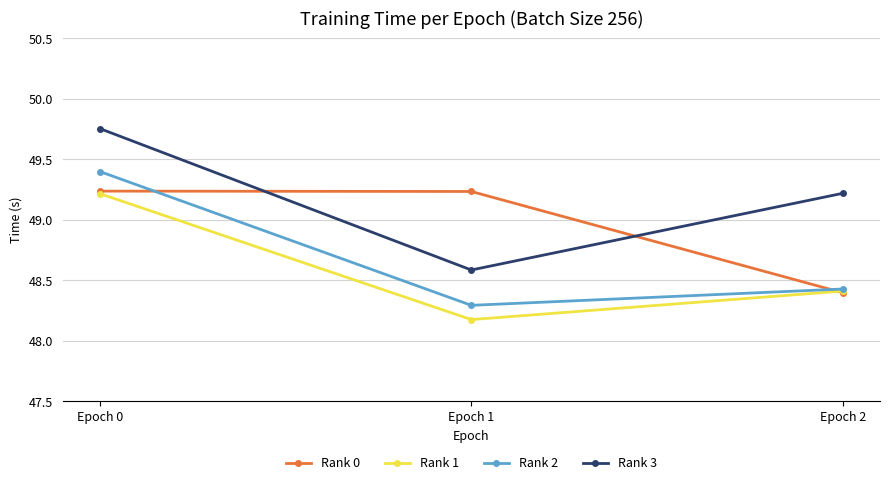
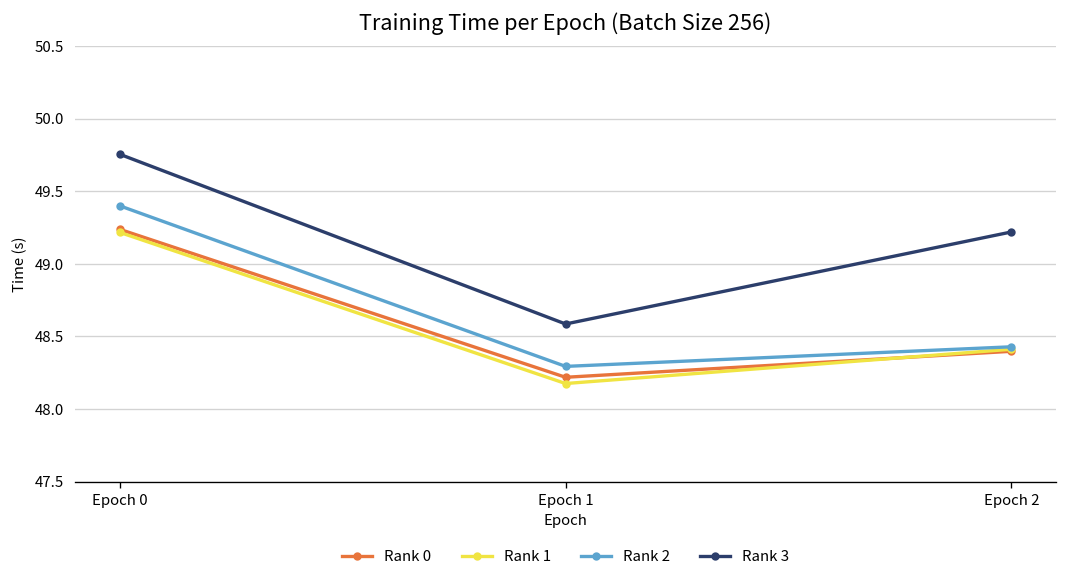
  {
    "Rank 0": {
-     "Epoch 1": 49.24
+     "Epoch 1": 48.22
    },
    "Rank 1": {
      "Epoch 1": 48.18
    },
    "Rank 2": {
      "Epoch 0": 49.40,
      "Epoch 1": 48.29
    },
    "Rank 3": {
      "Epoch 0": 49.76,
      "Epoch 1": 48.59,
      "Epoch 2": 49.22
    }
  }
